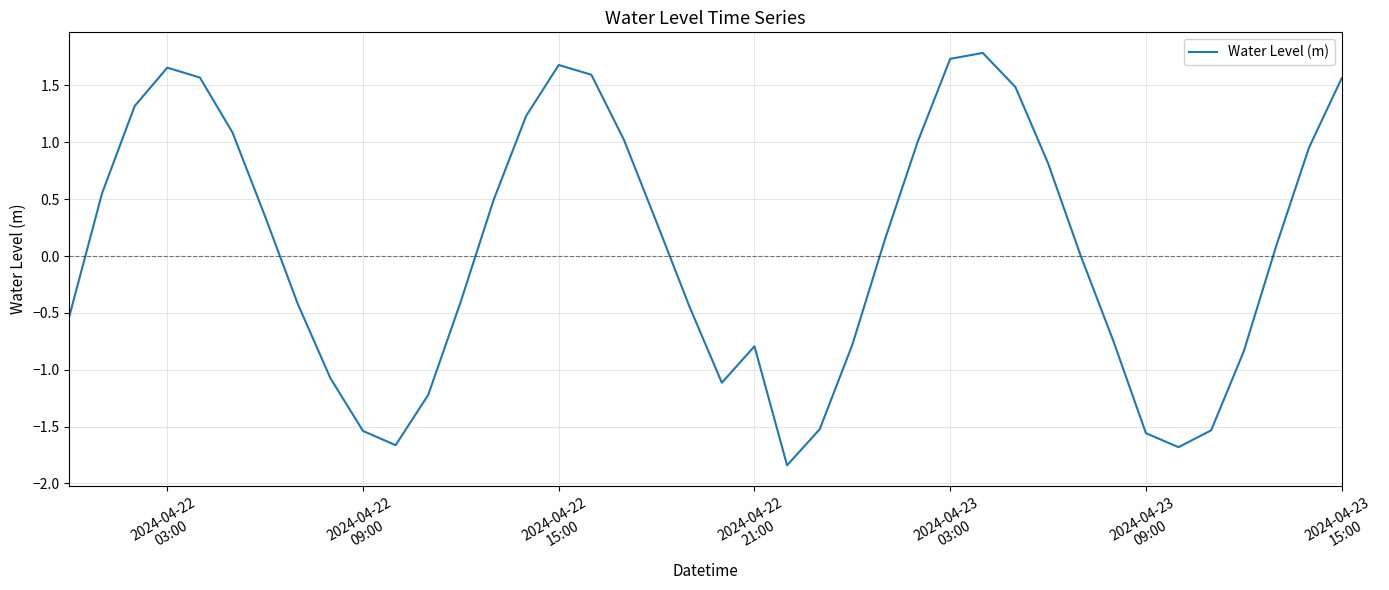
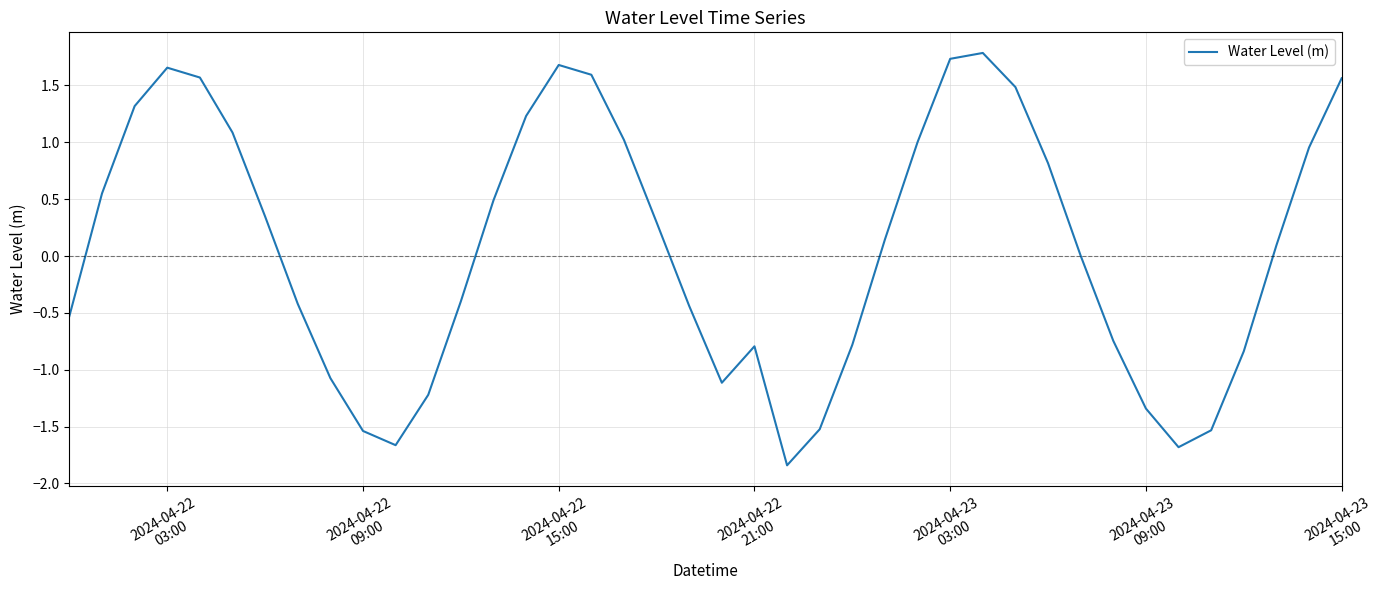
  {
    "2024-04-22 03:00": 1.66,
    "2024-04-22 09:00": -1.54,
    "2024-04-22 15:00": 1.68,
    "2024-04-22 21:00": -0.79,
    "2024-04-23 03:00": 1.73,
-   "2024-04-23 09:00": -1.56,
+   "2024-04-23 09:00": -1.34,
    "2024-04-23 15:00": 1.56
  }
